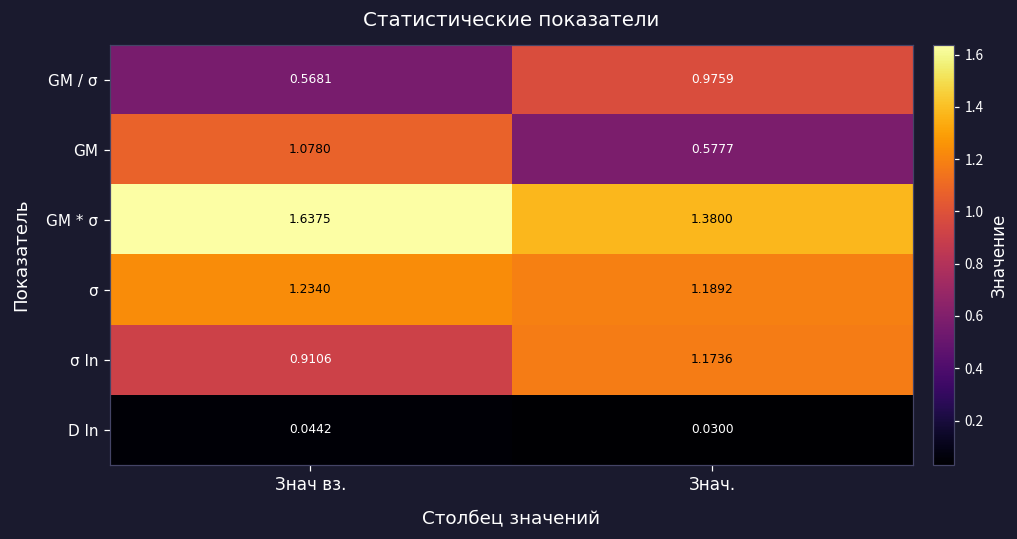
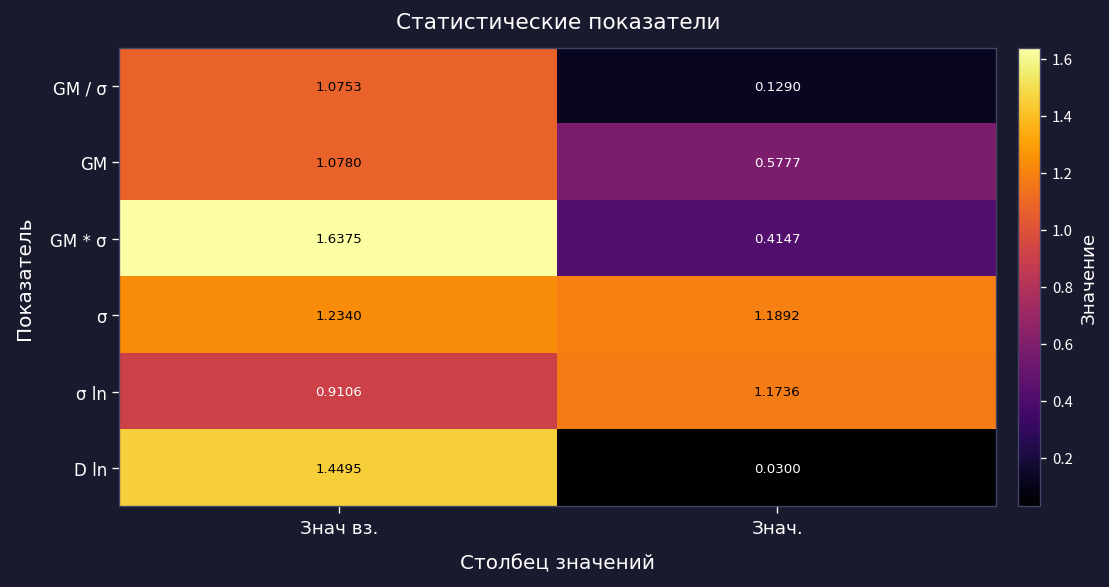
  {
    "GM / σ": {
-     "Знач вз.": 0.5681,
-     "Знач.": 0.9759
+     "Знач вз.": 1.0753,
+     "Знач.": 0.1290
    },
    "GM": {
      "Знач вз.": 1.0780,
      "Знач.": 0.5777
    },
    "GM * σ": {
      "Знач вз.": 1.6375,
-     "Знач.": 1.3800
+     "Знач.": 0.4147
    },
    "σ": {
      "Знач вз.": 1.2340,
      "Знач.": 1.1892
    },
    "σ ln": {
      "Знач вз.": 0.9106,
      "Знач.": 1.1736
    },
    "D ln": {
-     "Знач вз.": 0.0442,
+     "Знач вз.": 1.4495,
      "Знач.": 0.0300
    }
  }
